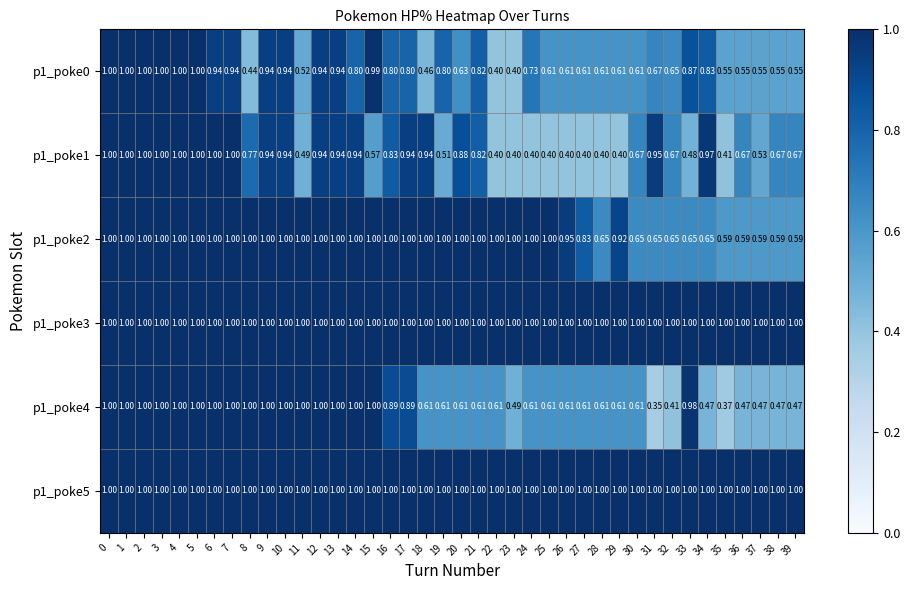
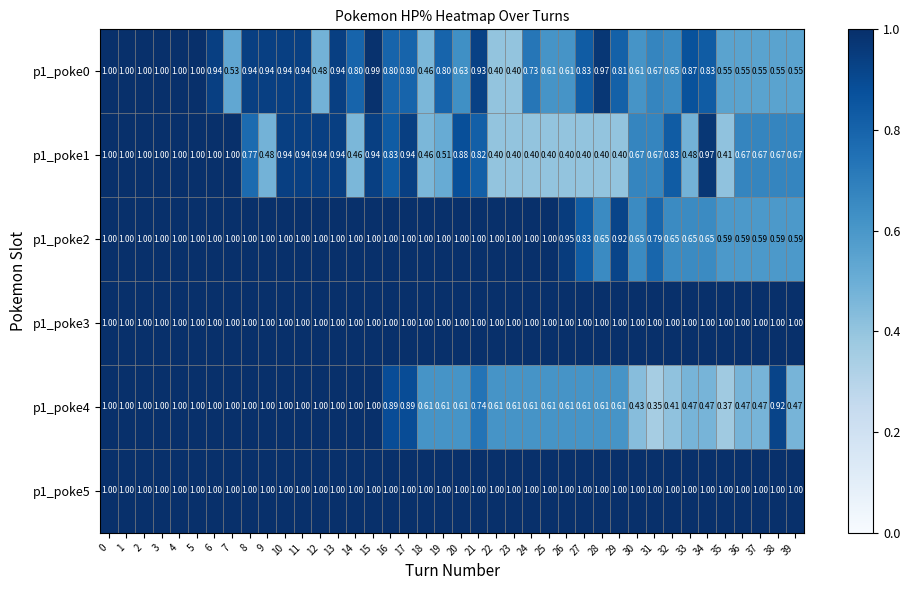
  {
    "p1_poke0": {
      "0": 1.00,
      "1": 1.00,
      "2": 1.00,
      "3": 1.00,
      "4": 1.00,
      "5": 1.00,
      "6": 0.94,
-     "7": 0.94,
-     "8": 0.44,
+     "7": 0.53,
+     "8": 0.94,
      "9": 0.94,
      "10": 0.94,
-     "11": 0.52,
-     "12": 0.94,
+     "11": 0.94,
+     "12": 0.48,
      "13": 0.94,
      "14": 0.80,
      "15": 0.99,
      "16": 0.80,
      "17": 0.80,
      "18": 0.46,
      "19": 0.80,
      "20": 0.63,
-     "21": 0.82,
+     "21": 0.93,
      "22": 0.40,
      "23": 0.40,
      "24": 0.73,
      "25": 0.61,
      "26": 0.61,
-     "27": 0.61,
-     "28": 0.61,
-     "29": 0.61,
+     "27": 0.83,
+     "28": 0.97,
+     "29": 0.81,
      "30": 0.61,
      "31": 0.67,
      "32": 0.65,
      "33": 0.87,
      "34": 0.83,
      "35": 0.55,
      "36": 0.55,
      "37": 0.55,
      "38": 0.55,
      "39": 0.55
    },
    "p1_poke1": {
      "0": 1.00,
      "1": 1.00,
      "2": 1.00,
      "3": 1.00,
      "4": 1.00,
      "5": 1.00,
      "6": 1.00,
      "7": 1.00,
      "8": 0.77,
-     "9": 0.94,
+     "9": 0.48,
      "10": 0.94,
-     "11": 0.49,
+     "11": 0.94,
      "12": 0.94,
      "13": 0.94,
-     "14": 0.94,
-     "15": 0.57,
+     "14": 0.46,
+     "15": 0.94,
      "16": 0.83,
      "17": 0.94,
-     "18": 0.94,
+     "18": 0.46,
      "19": 0.51,
      "20": 0.88,
      "21": 0.82,
      "22": 0.40,
      "23": 0.40,
      "24": 0.40,
      "25": 0.40,
      "26": 0.40,
      "27": 0.40,
      "28": 0.40,
      "29": 0.40,
      "30": 0.67,
-     "31": 0.95,
-     "32": 0.67,
+     "31": 0.67,
+     "32": 0.83,
      "33": 0.48,
      "34": 0.97,
      "35": 0.41,
      "36": 0.67,
-     "37": 0.53,
+     "37": 0.67,
      "38": 0.67,
      "39": 0.67
    },
    "p1_poke2": {
      "0": 1.00,
      "1": 1.00,
      "2": 1.00,
      "3": 1.00,
      "4": 1.00,
      "5": 1.00,
      "6": 1.00,
      "7": 1.00,
      "8": 1.00,
      "9": 1.00,
      "10": 1.00,
      "11": 1.00,
      "12": 1.00,
      "13": 1.00,
      "14": 1.00,
      "15": 1.00,
      "16": 1.00,
      "17": 1.00,
      "18": 1.00,
      "19": 1.00,
      "20": 1.00,
      "21": 1.00,
      "22": 1.00,
      "23": 1.00,
      "24": 1.00,
      "25": 1.00,
      "26": 0.95,
      "27": 0.83,
      "28": 0.65,
      "29": 0.92,
      "30": 0.65,
-     "31": 0.65,
+     "31": 0.79,
      "32": 0.65,
      "33": 0.65,
      "34": 0.65,
      "35": 0.59,
      "36": 0.59,
      "37": 0.59,
      "38": 0.59,
      "39": 0.59
    },
    "p1_poke4": {
      "0": 1.00,
      "1": 1.00,
      "2": 1.00,
      "3": 1.00,
      "4": 1.00,
      "5": 1.00,
      "6": 1.00,
      "7": 1.00,
      "8": 1.00,
      "9": 1.00,
      "10": 1.00,
      "11": 1.00,
      "12": 1.00,
      "13": 1.00,
      "14": 1.00,
      "15": 1.00,
      "16": 0.89,
      "17": 0.89,
      "18": 0.61,
      "19": 0.61,
      "20": 0.61,
-     "21": 0.61,
+     "21": 0.74,
      "22": 0.61,
-     "23": 0.49,
+     "23": 0.61,
      "24": 0.61,
      "25": 0.61,
      "26": 0.61,
      "27": 0.61,
      "28": 0.61,
      "29": 0.61,
-     "30": 0.61,
+     "30": 0.43,
      "31": 0.35,
      "32": 0.41,
-     "33": 0.98,
+     "33": 0.47,
      "34": 0.47,
      "35": 0.37,
      "36": 0.47,
      "37": 0.47,
-     "38": 0.47,
+     "38": 0.92,
      "39": 0.47
    }
  }
